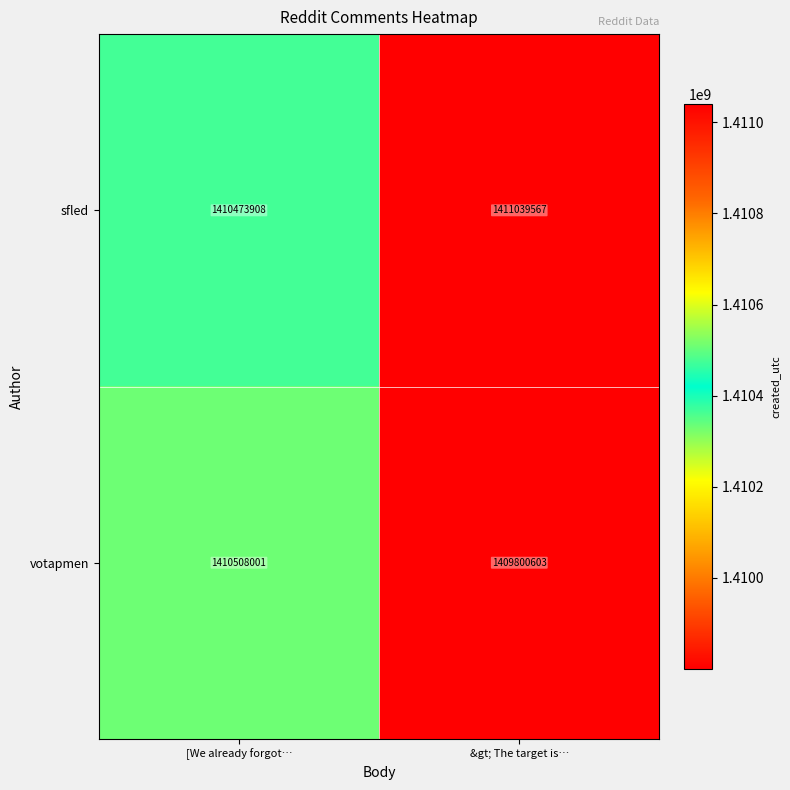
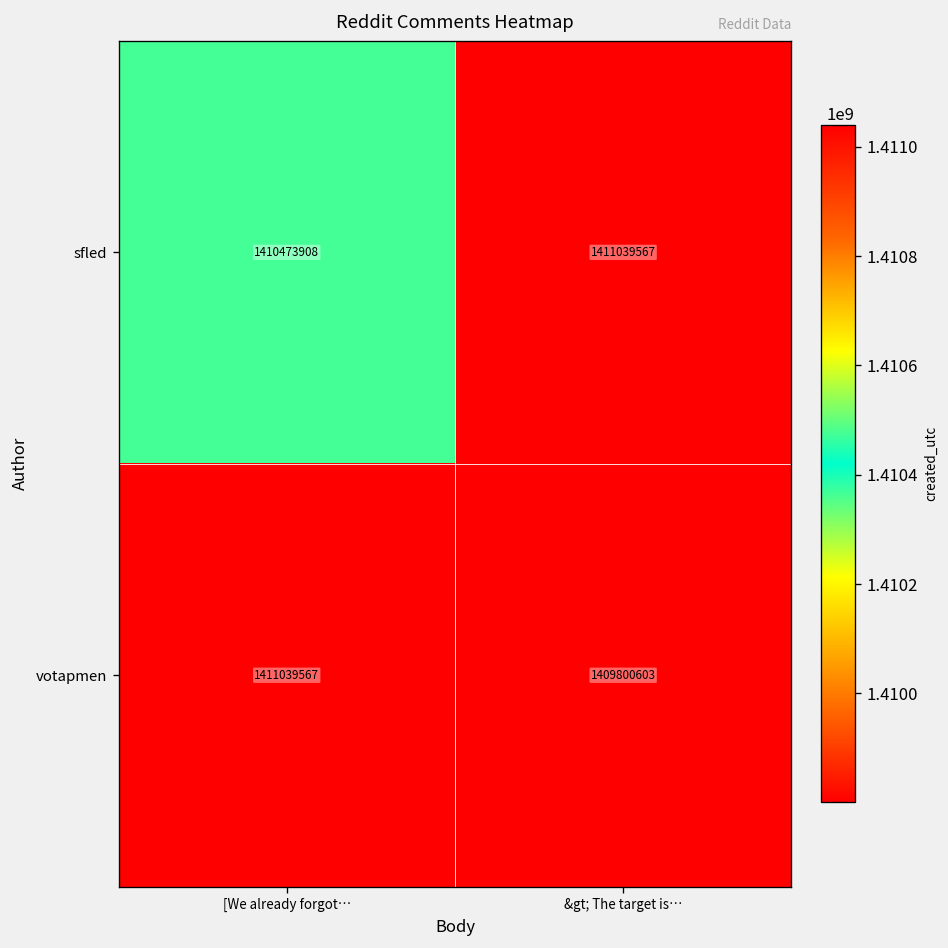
  {
    "votapmen": {
-     "[We already forgot…": 1410508001
+     "[We already forgot…": 1411039567
    }
  }
